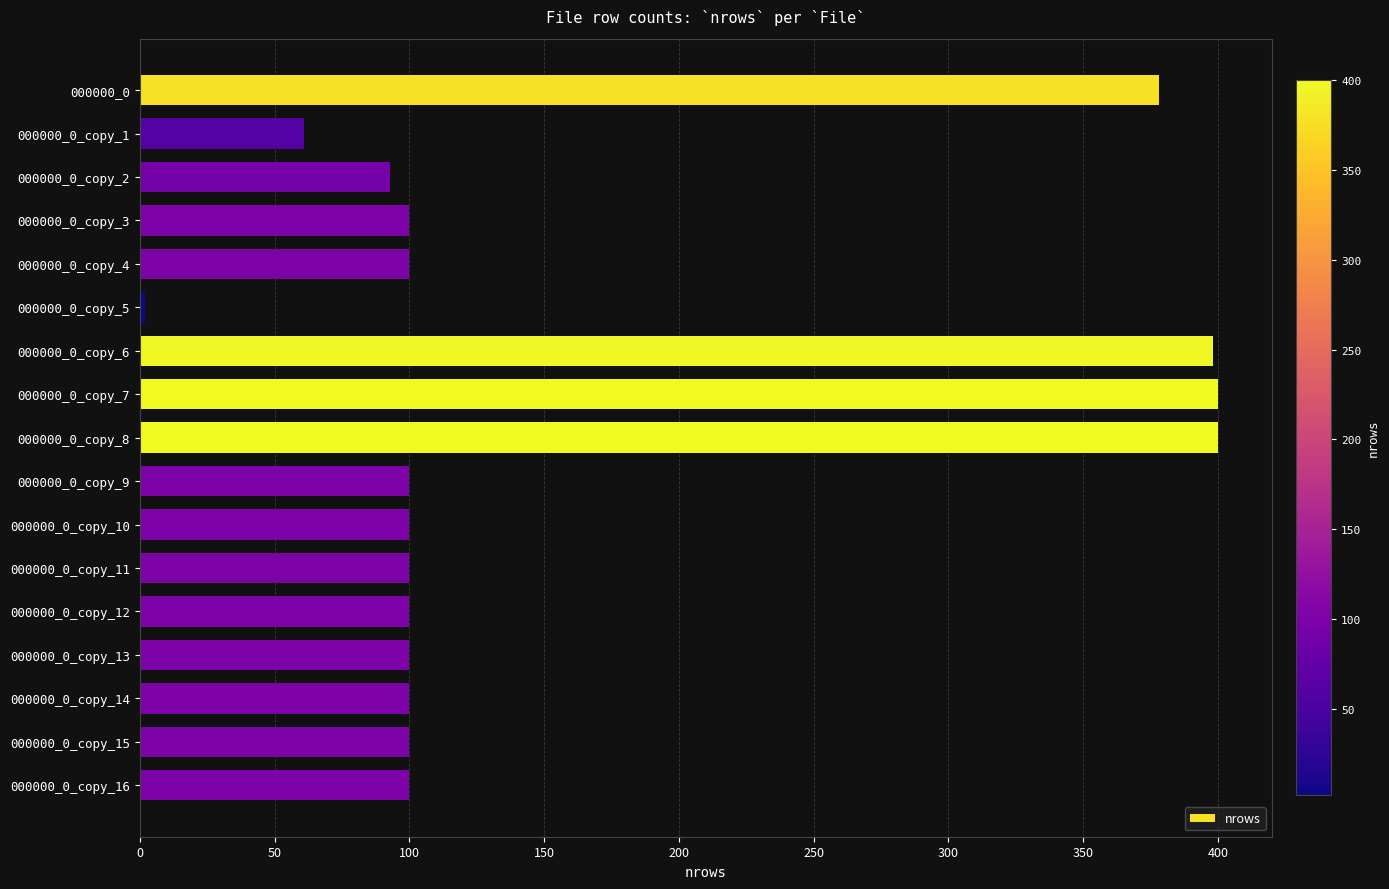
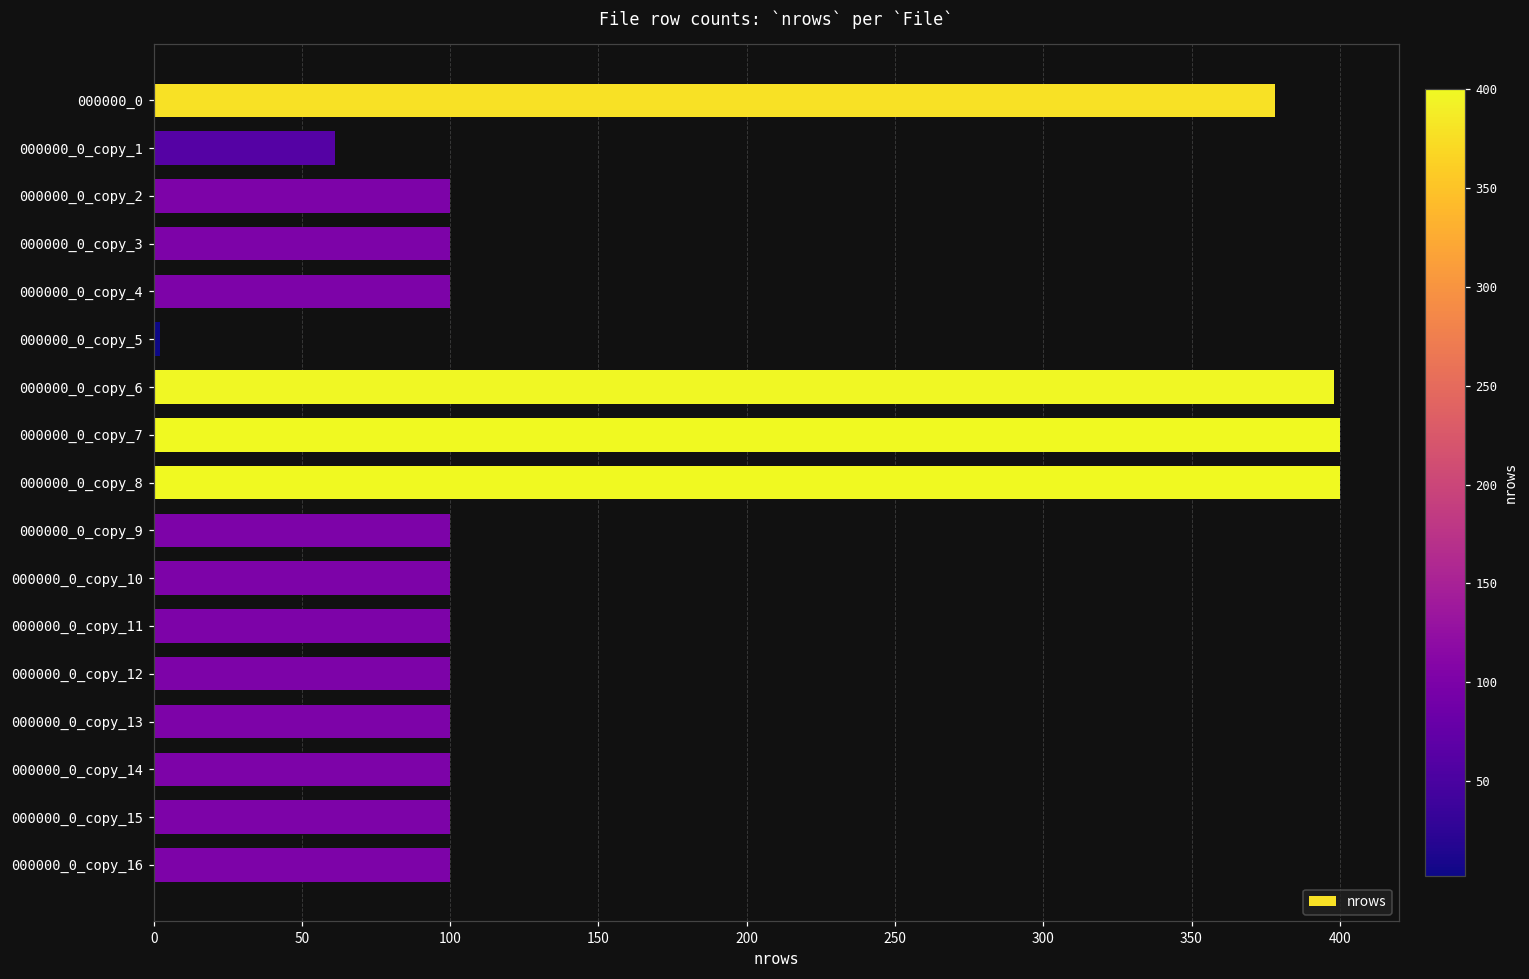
  {
    "000000_0": 378,
    "000000_0_copy_1": 61,
-   "000000_0_copy_2": 93,
+   "000000_0_copy_2": 100,
    "000000_0_copy_3": 100,
    "000000_0_copy_4": 100,
    "000000_0_copy_5": 2,
    "000000_0_copy_6": 398,
    "000000_0_copy_7": 400,
    "000000_0_copy_8": 400,
    "000000_0_copy_9": 100,
    "000000_0_copy_10": 100,
    "000000_0_copy_11": 100,
    "000000_0_copy_12": 100,
    "000000_0_copy_13": 100,
    "000000_0_copy_14": 100,
    "000000_0_copy_15": 100,
    "000000_0_copy_16": 100
  }
